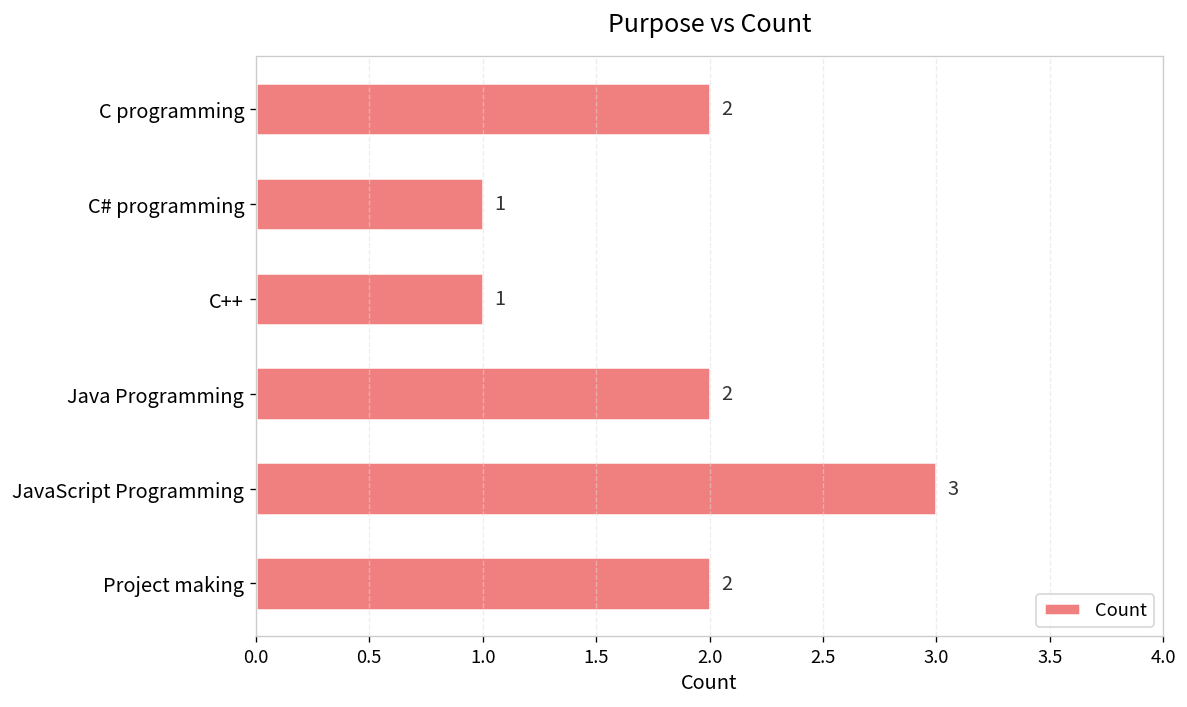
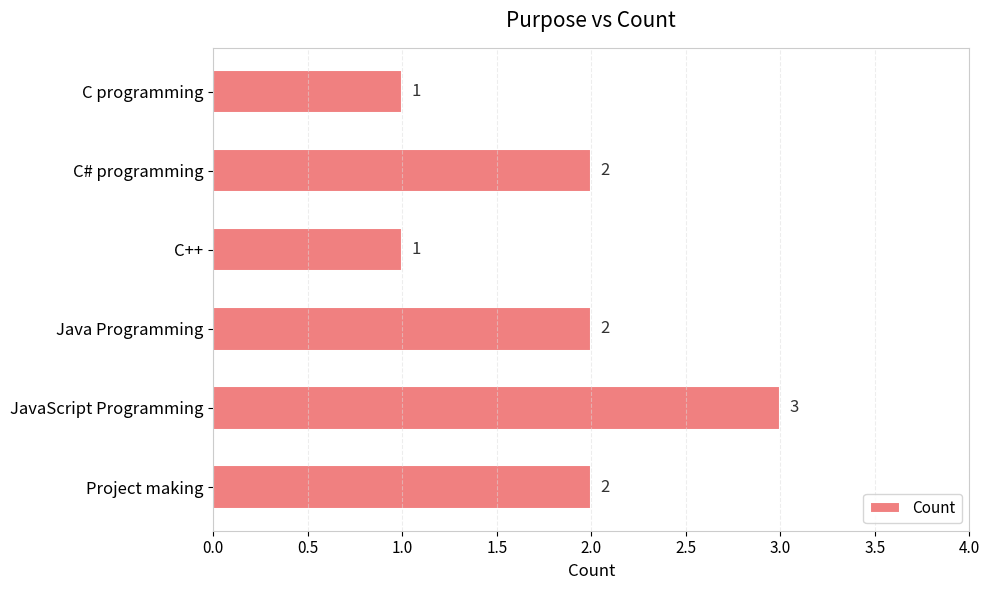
  {
-   "C programming": 2,
-   "C# programming": 1,
+   "C programming": 1,
+   "C# programming": 2,
    "C++": 1,
    "Java Programming": 2,
    "JavaScript Programming": 3,
    "Project making": 2
  }
